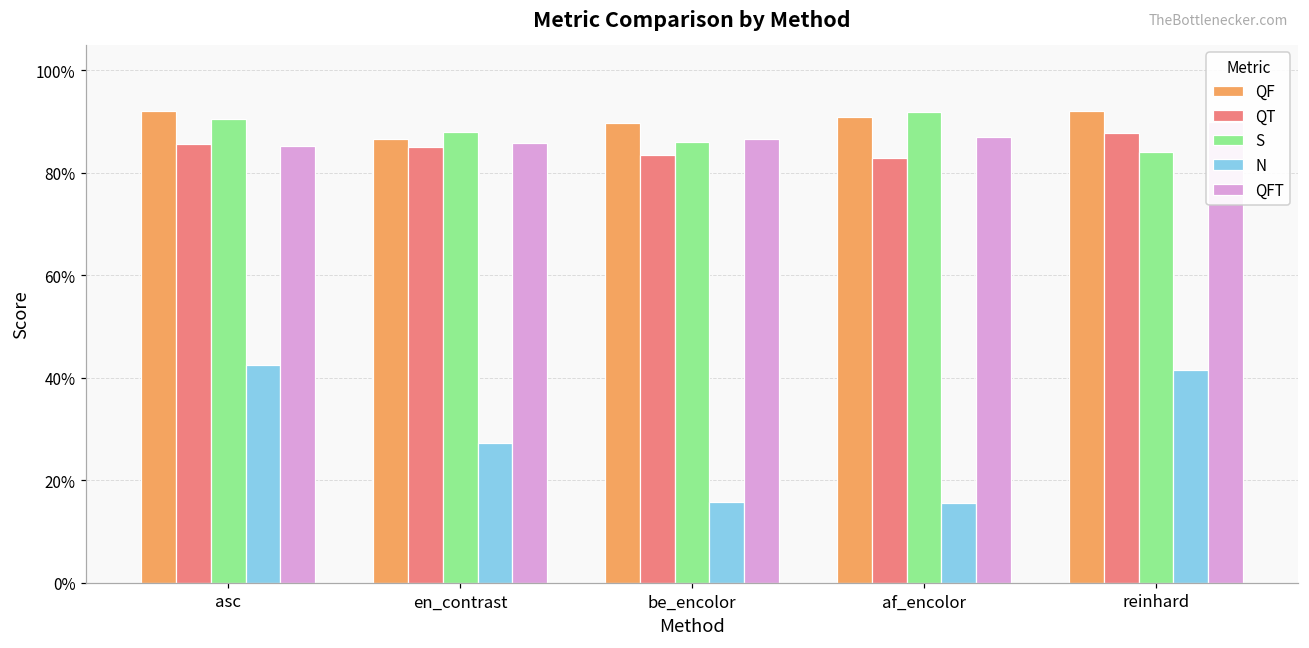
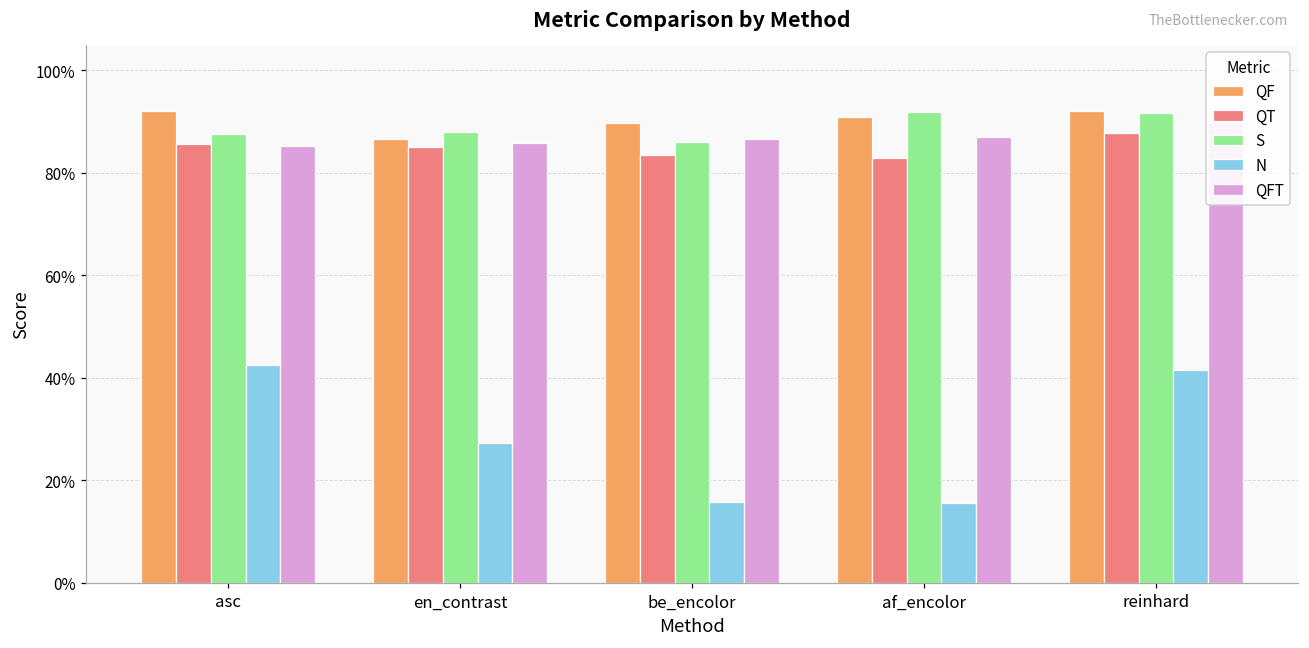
  {
    "S": {
-     "asc": "90%",
+     "asc": "88%",
      "en_contrast": "88%",
      "be_encolor": "86%",
      "af_encolor": "92%",
-     "reinhard": "84%"
+     "reinhard": "92%"
    },
    "N": {
      "asc": "43%",
      "en_contrast": "27%",
      "be_encolor": "16%",
      "af_encolor": "16%",
      "reinhard": "42%"
    },
    "QFT": {
      "asc": "85%",
      "en_contrast": "86%",
      "be_encolor": "87%",
      "af_encolor": "87%"
    }
  }
